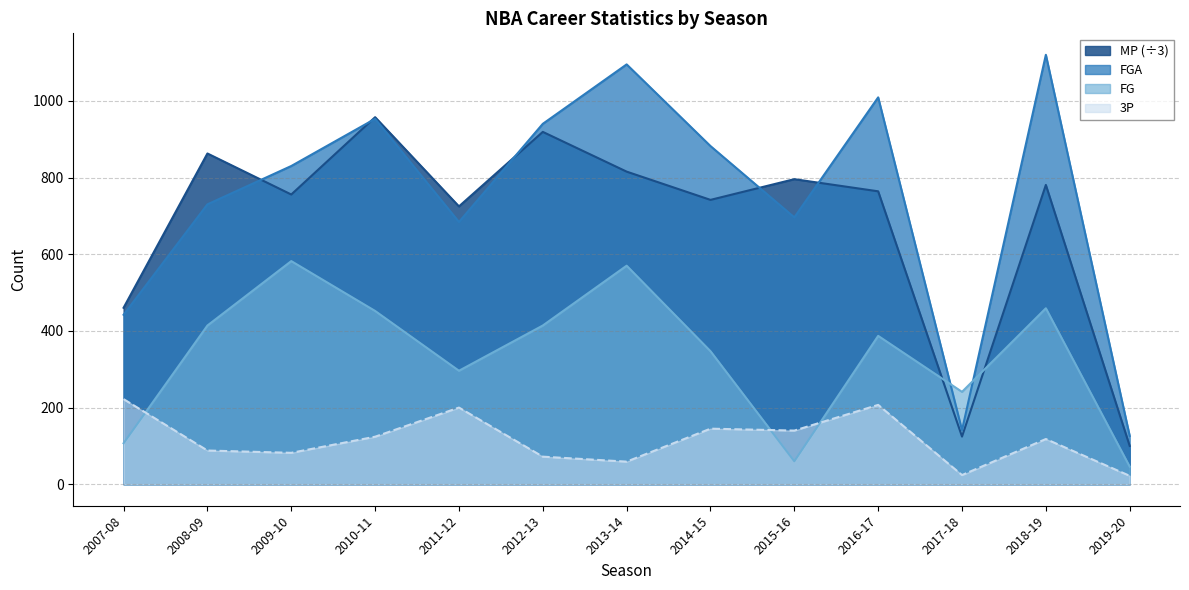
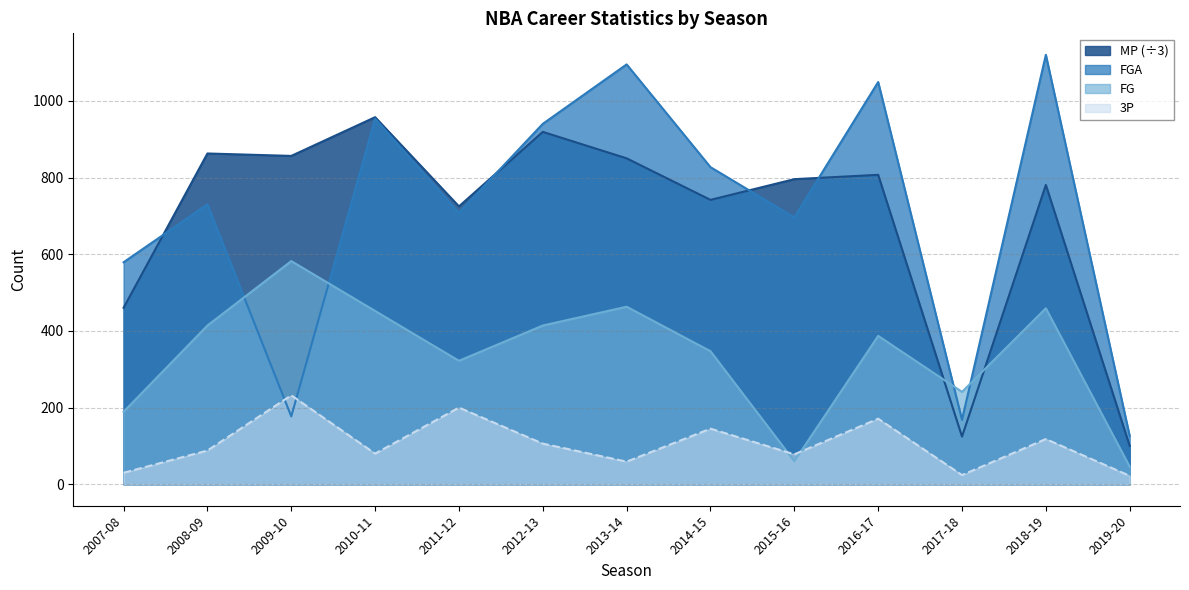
  {
    "MP (÷3)": {
      "2007-08": 460,
      "2008-09": 860,
-     "2009-10": 760,
+     "2009-10": 860,
      "2011-12": 720,
      "2012-13": 920,
-     "2013-14": 820,
+     "2013-14": 850,
      "2014-15": 740,
      "2015-16": 800,
-     "2016-17": 760,
+     "2016-17": 810,
      "2017-18": 120,
      "2018-19": 780,
      "2019-20": 100
    },
    "FGA": {
-     "2007-08": 440,
+     "2007-08": 580,
      "2008-09": 730,
-     "2009-10": 830,
-     "2011-12": 680,
+     "2009-10": 180,
+     "2011-12": 710,
      "2012-13": 940,
      "2013-14": 1100,
-     "2014-15": 880,
+     "2014-15": 830,
      "2015-16": 700,
-     "2016-17": 1010,
-     "2017-18": 140,
+     "2016-17": 1050,
+     "2017-18": 170,
      "2018-19": 1120,
      "2019-20": 130
    },
    "FG": {
-     "2007-08": 110,
+     "2007-08": 190,
      "2008-09": 410,
      "2009-10": 580,
      "2010-11": 450,
-     "2011-12": 300,
+     "2011-12": 320,
      "2012-13": 410,
-     "2013-14": 570,
+     "2013-14": 460,
      "2014-15": 350,
      "2015-16": 60,
      "2016-17": 390,
      "2017-18": 240,
      "2018-19": 460,
      "2019-20": 50
    },
    "3P": {
-     "2007-08": 220,
+     "2007-08": 30,
      "2008-09": 90,
-     "2009-10": 80,
-     "2010-11": 120,
+     "2009-10": 230,
+     "2010-11": 80,
      "2011-12": 200,
-     "2012-13": 70,
+     "2012-13": 110,
      "2013-14": 60,
      "2014-15": 150,
-     "2015-16": 140,
-     "2016-17": 210,
+     "2015-16": 80,
+     "2016-17": 170,
      "2017-18": 20,
      "2018-19": 120,
      "2019-20": 20
    }
  }
